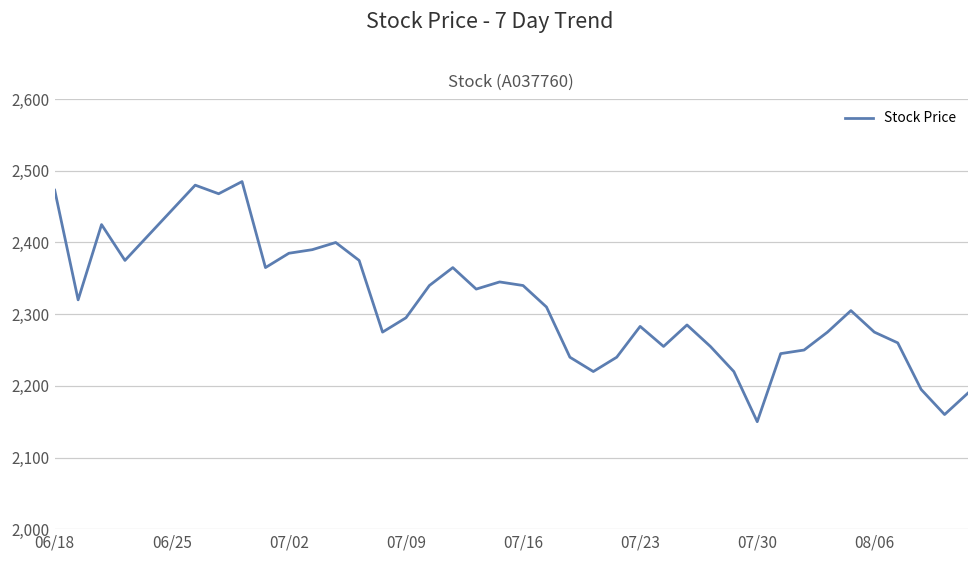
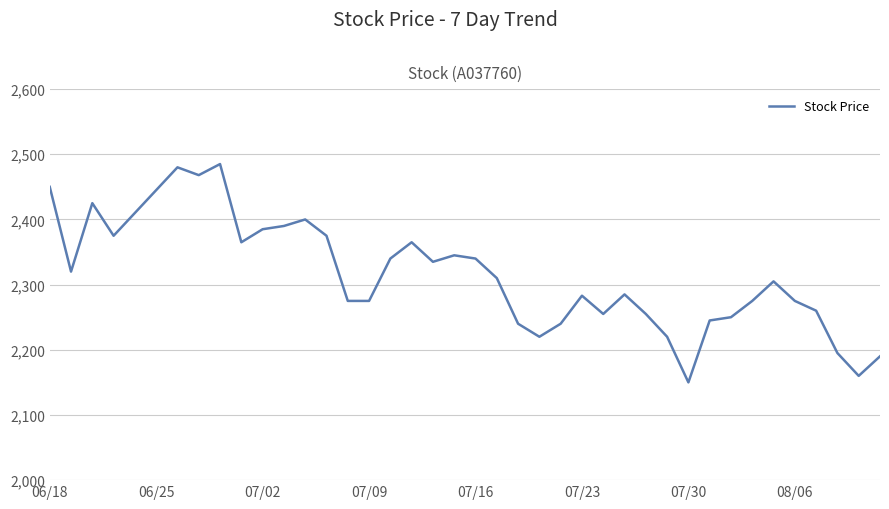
  {
-   "06/18": "2,470",
+   "06/18": "2,450",
    "06/25": "2,450",
    "07/02": "2,390",
-   "07/09": "2,300",
+   "07/09": "2,280",
    "07/16": "2,340",
    "07/23": "2,280",
    "07/30": "2,150",
    "08/06": "2,280"
  }
